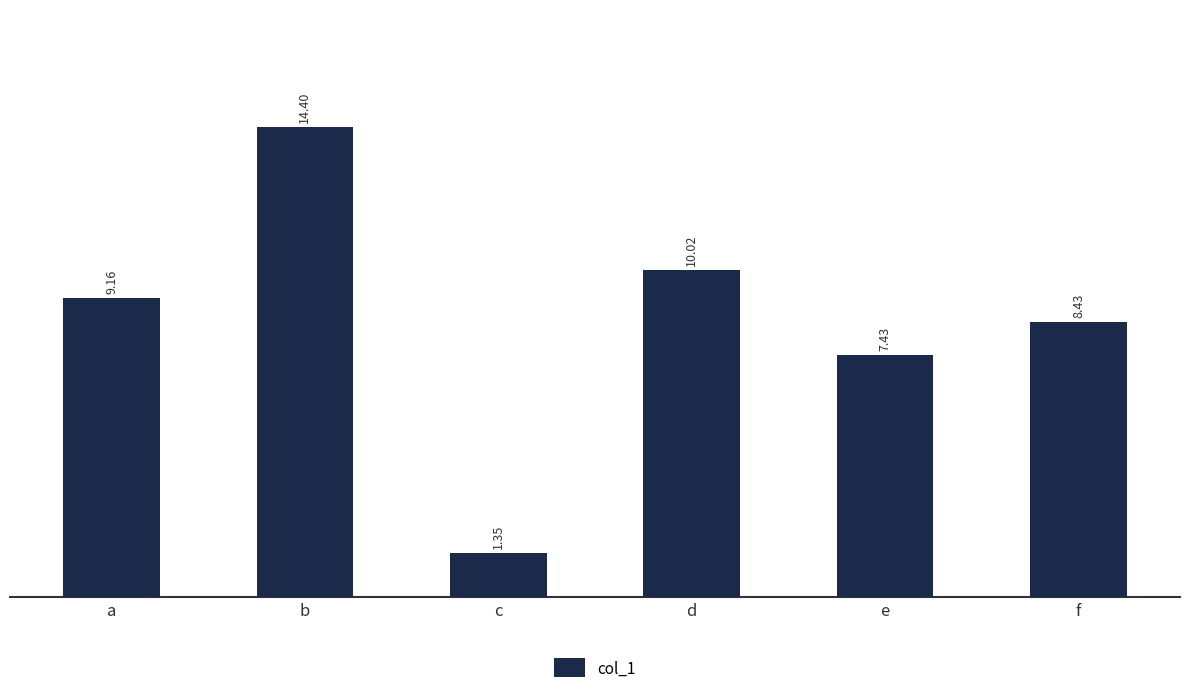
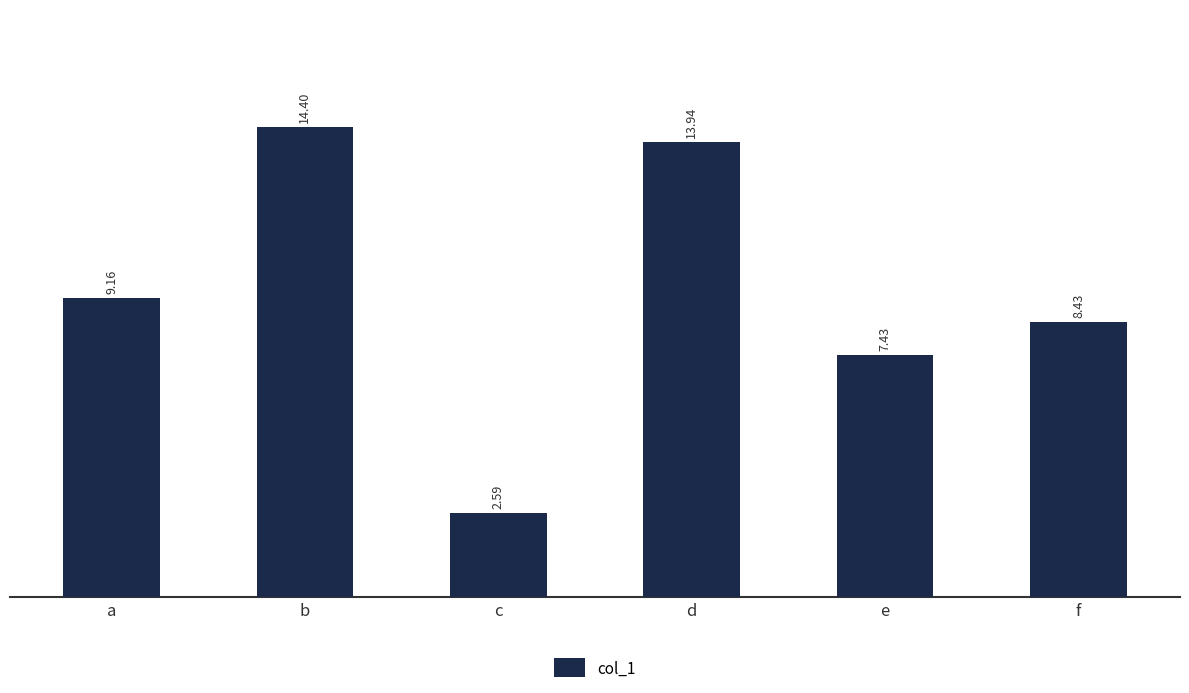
  {
    "a": 9.16,
    "b": 14.40,
-   "c": 1.35,
-   "d": 10.02,
+   "c": 2.59,
+   "d": 13.94,
    "e": 7.43,
    "f": 8.43
  }
